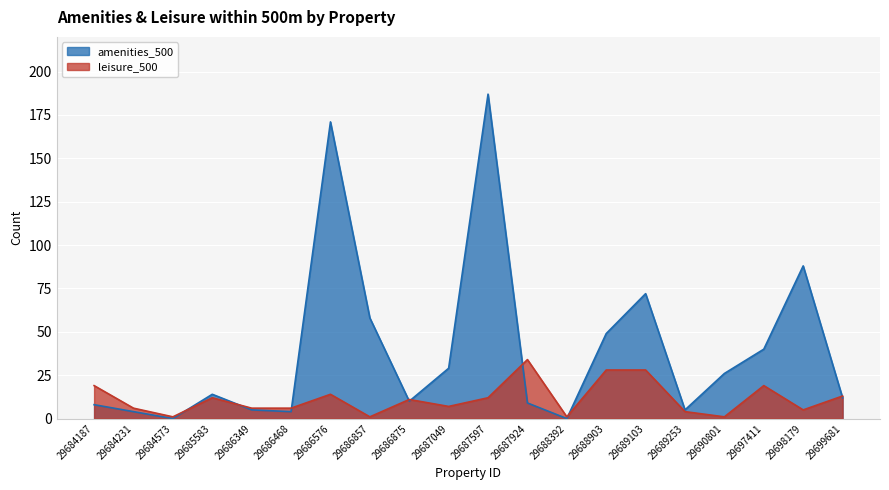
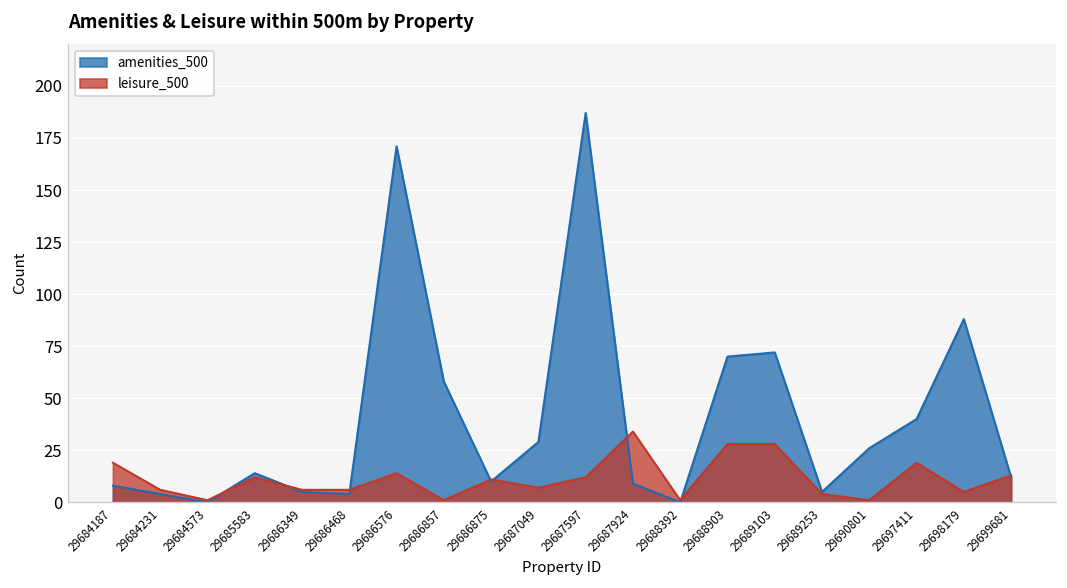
  {
    "amenities_500": {
      "29684187": 8,
      "29684231": 4,
      "29685583": 14,
      "29686468": 4,
      "29686576": 171,
      "29686857": 58,
      "29687049": 29,
      "29687597": 187,
      "29687924": 9,
-     "29688903": 49,
+     "29688903": 70,
      "29689103": 72,
      "29690801": 26,
      "29697411": 40,
      "29698179": 88
    },
    "leisure_500": {
      "29684187": 19,
      "29684231": 6,
      "29685583": 12,
      "29686468": 6,
      "29686576": 14,
      "29686857": 1,
      "29687049": 7,
      "29687597": 12,
      "29687924": 34,
      "29688903": 28,
      "29689103": 28,
      "29690801": 1,
      "29697411": 19,
      "29698179": 5
    }
  }
